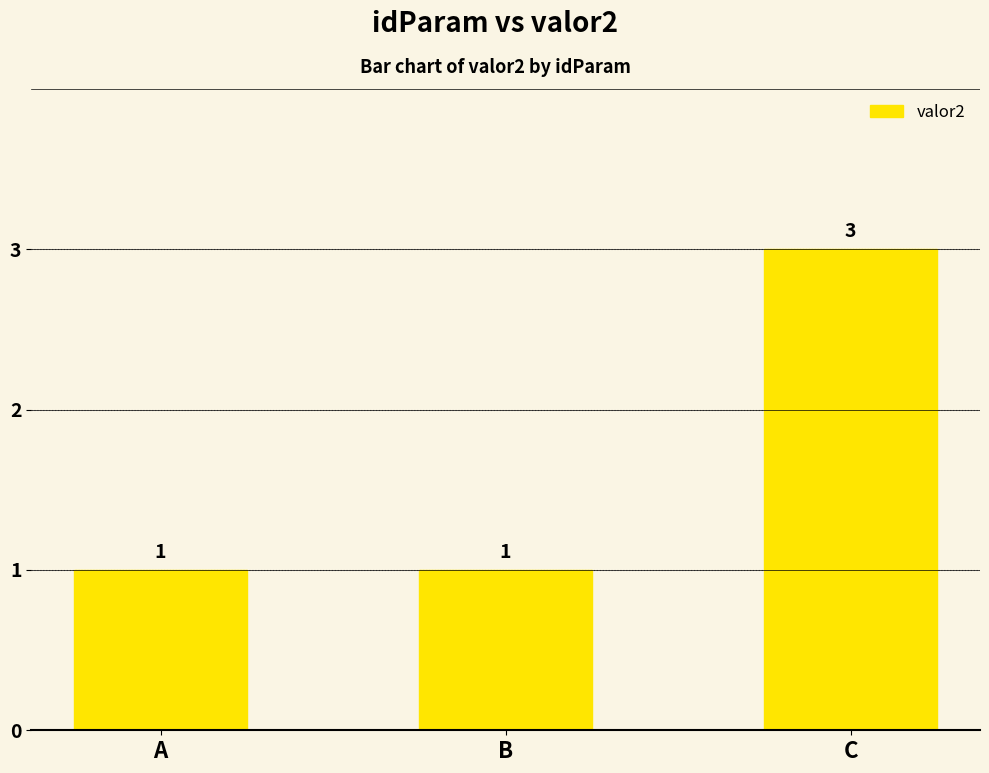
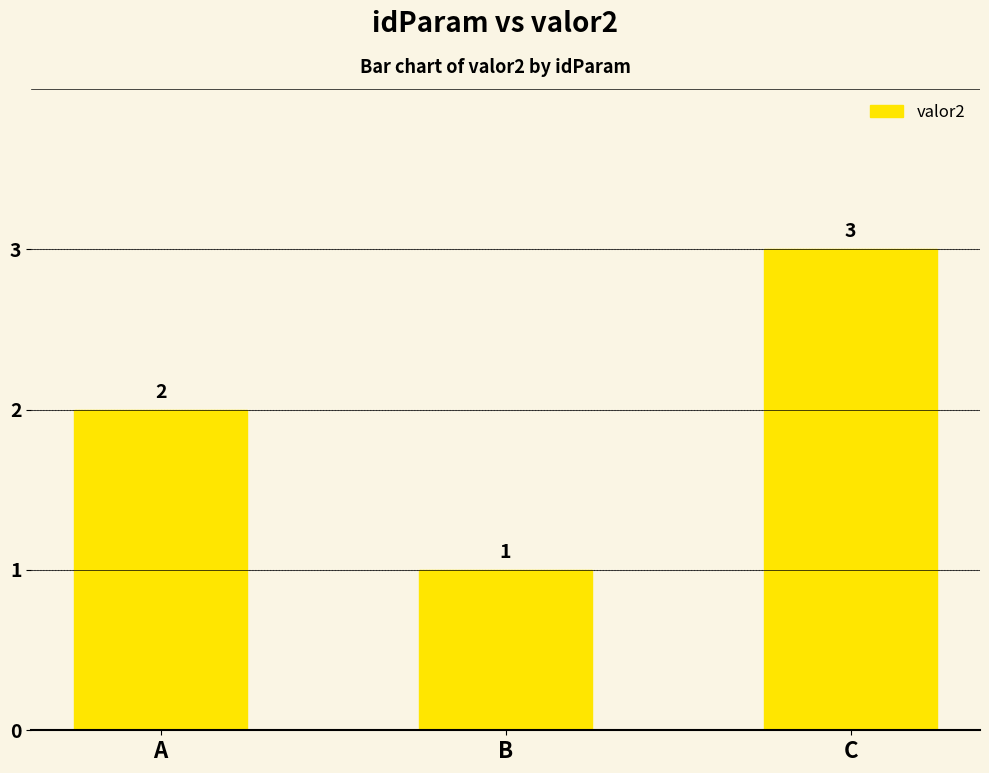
  {
-   "A": 1,
+   "A": 2,
    "B": 1,
    "C": 3
  }
